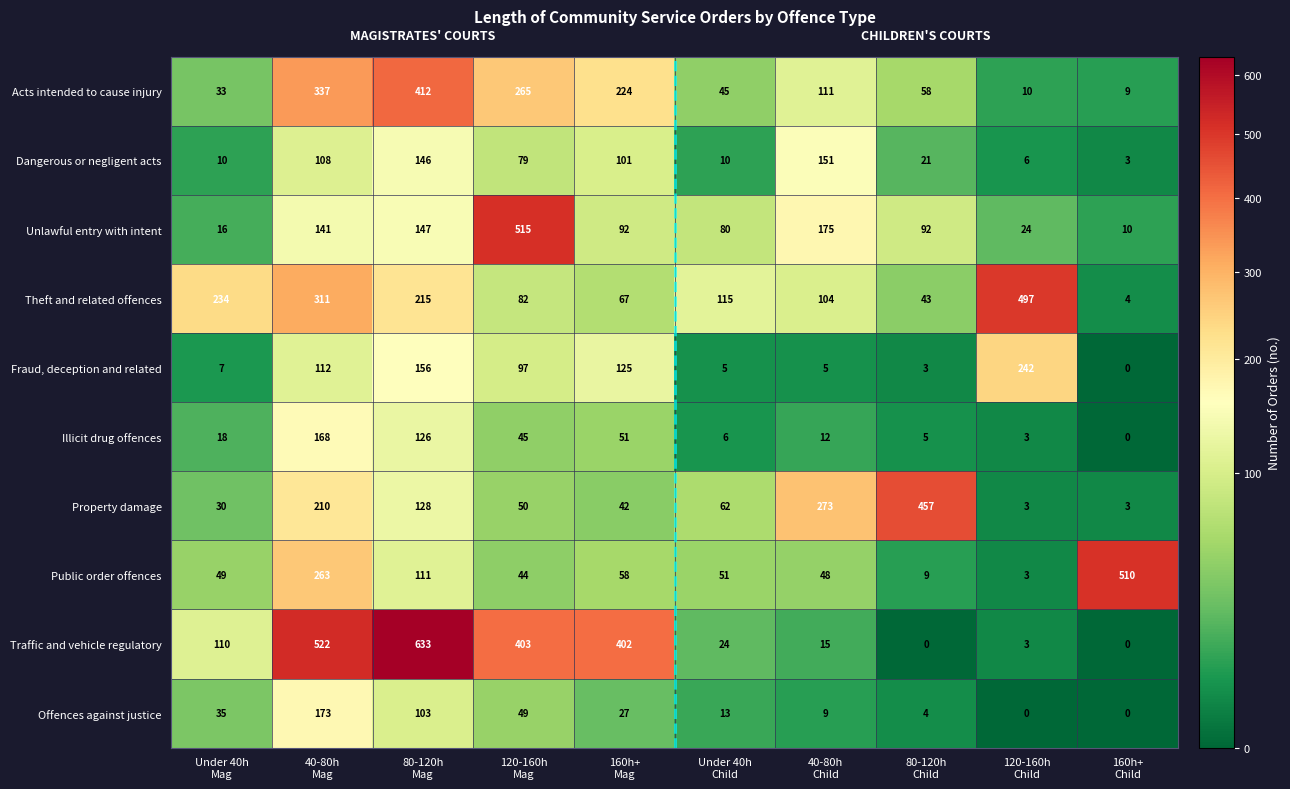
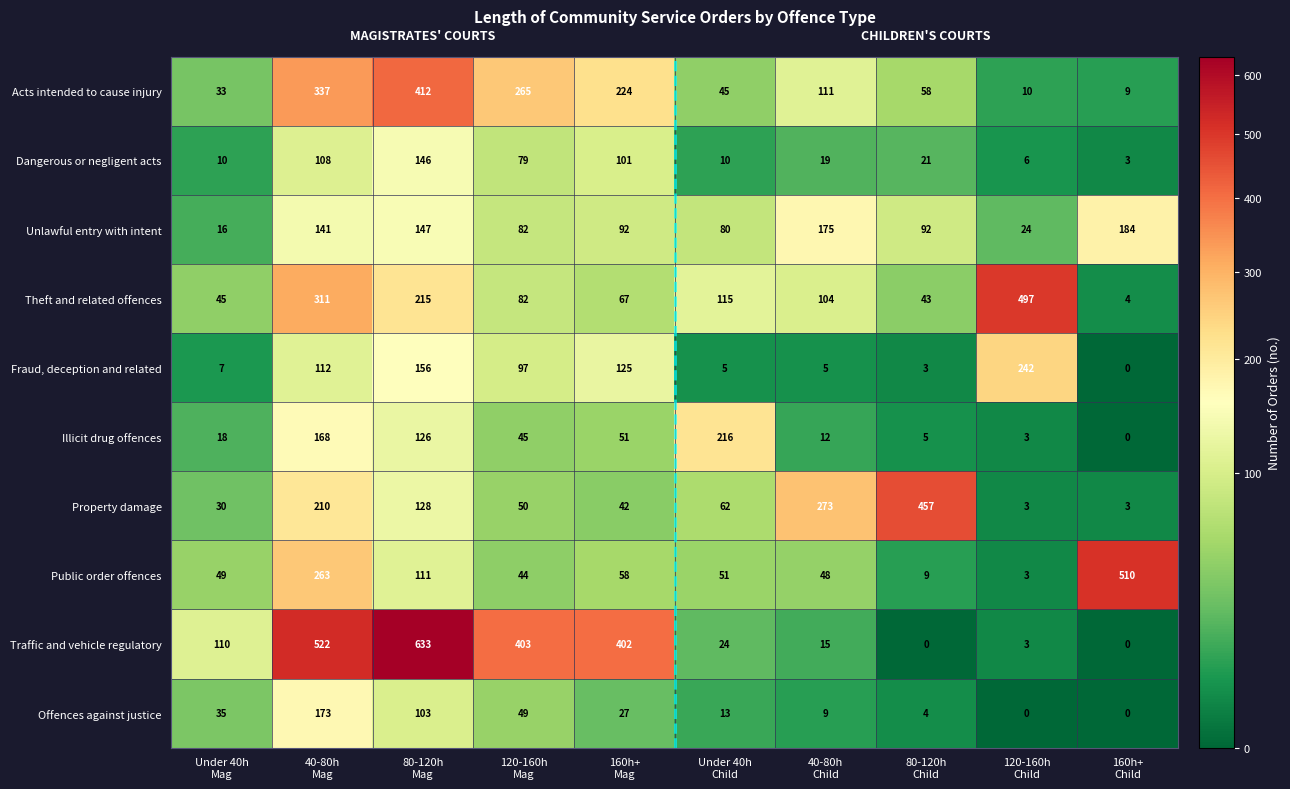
  {
    "Acts intended to cause injury": {
      "Under 40h Mag": 33,
      "40-80h Mag": 337,
      "80-120h Mag": 412,
      "120-160h Mag": 265,
      "160h+ Mag": 224,
      "Under 40h Child": 45,
      "40-80h Child": 111,
      "80-120h Child": 58,
      "120-160h Child": 10,
      "160h+ Child": 9
    },
    "Dangerous or negligent acts": {
      "Under 40h Mag": 10,
      "40-80h Mag": 108,
      "80-120h Mag": 146,
      "120-160h Mag": 79,
      "160h+ Mag": 101,
      "Under 40h Child": 10,
-     "40-80h Child": 151,
+     "40-80h Child": 19,
      "80-120h Child": 21,
      "120-160h Child": 6,
      "160h+ Child": 3
    },
    "Unlawful entry with intent": {
      "Under 40h Mag": 16,
      "40-80h Mag": 141,
      "80-120h Mag": 147,
-     "120-160h Mag": 515,
+     "120-160h Mag": 82,
      "160h+ Mag": 92,
      "Under 40h Child": 80,
      "40-80h Child": 175,
      "80-120h Child": 92,
      "120-160h Child": 24,
-     "160h+ Child": 10
+     "160h+ Child": 184
    },
    "Theft and related offences": {
-     "Under 40h Mag": 234,
+     "Under 40h Mag": 45,
      "40-80h Mag": 311,
      "80-120h Mag": 215,
      "120-160h Mag": 82,
      "160h+ Mag": 67,
      "Under 40h Child": 115,
      "40-80h Child": 104,
      "80-120h Child": 43,
      "120-160h Child": 497,
      "160h+ Child": 4
    },
    "Fraud, deception and related": {
      "Under 40h Mag": 7,
      "40-80h Mag": 112,
      "80-120h Mag": 156,
      "120-160h Mag": 97,
      "160h+ Mag": 125,
      "Under 40h Child": 5,
      "40-80h Child": 5,
      "80-120h Child": 3,
      "120-160h Child": 242,
      "160h+ Child": 0
    },
    "Illicit drug offences": {
      "Under 40h Mag": 18,
      "40-80h Mag": 168,
      "80-120h Mag": 126,
      "120-160h Mag": 45,
      "160h+ Mag": 51,
-     "Under 40h Child": 6,
+     "Under 40h Child": 216,
      "40-80h Child": 12,
      "80-120h Child": 5,
      "120-160h Child": 3,
      "160h+ Child": 0
    },
    "Property damage": {
      "Under 40h Mag": 30,
      "40-80h Mag": 210,
      "80-120h Mag": 128,
      "120-160h Mag": 50,
      "160h+ Mag": 42,
      "Under 40h Child": 62,
      "40-80h Child": 273,
      "80-120h Child": 457,
      "120-160h Child": 3,
      "160h+ Child": 3
    },
    "Public order offences": {
      "Under 40h Mag": 49,
      "40-80h Mag": 263,
      "80-120h Mag": 111,
      "120-160h Mag": 44,
      "160h+ Mag": 58,
      "Under 40h Child": 51,
      "40-80h Child": 48,
      "80-120h Child": 9,
      "120-160h Child": 3,
      "160h+ Child": 510
    },
    "Traffic and vehicle regulatory": {
      "Under 40h Mag": 110,
      "40-80h Mag": 522,
      "80-120h Mag": 633,
      "120-160h Mag": 403,
      "160h+ Mag": 402,
      "Under 40h Child": 24,
      "40-80h Child": 15,
      "80-120h Child": 0,
      "120-160h Child": 3,
      "160h+ Child": 0
    },
    "Offences against justice": {
      "Under 40h Mag": 35,
      "40-80h Mag": 173,
      "80-120h Mag": 103,
      "120-160h Mag": 49,
      "160h+ Mag": 27,
      "Under 40h Child": 13,
      "40-80h Child": 9,
      "80-120h Child": 4,
      "120-160h Child": 0,
      "160h+ Child": 0
    }
  }
